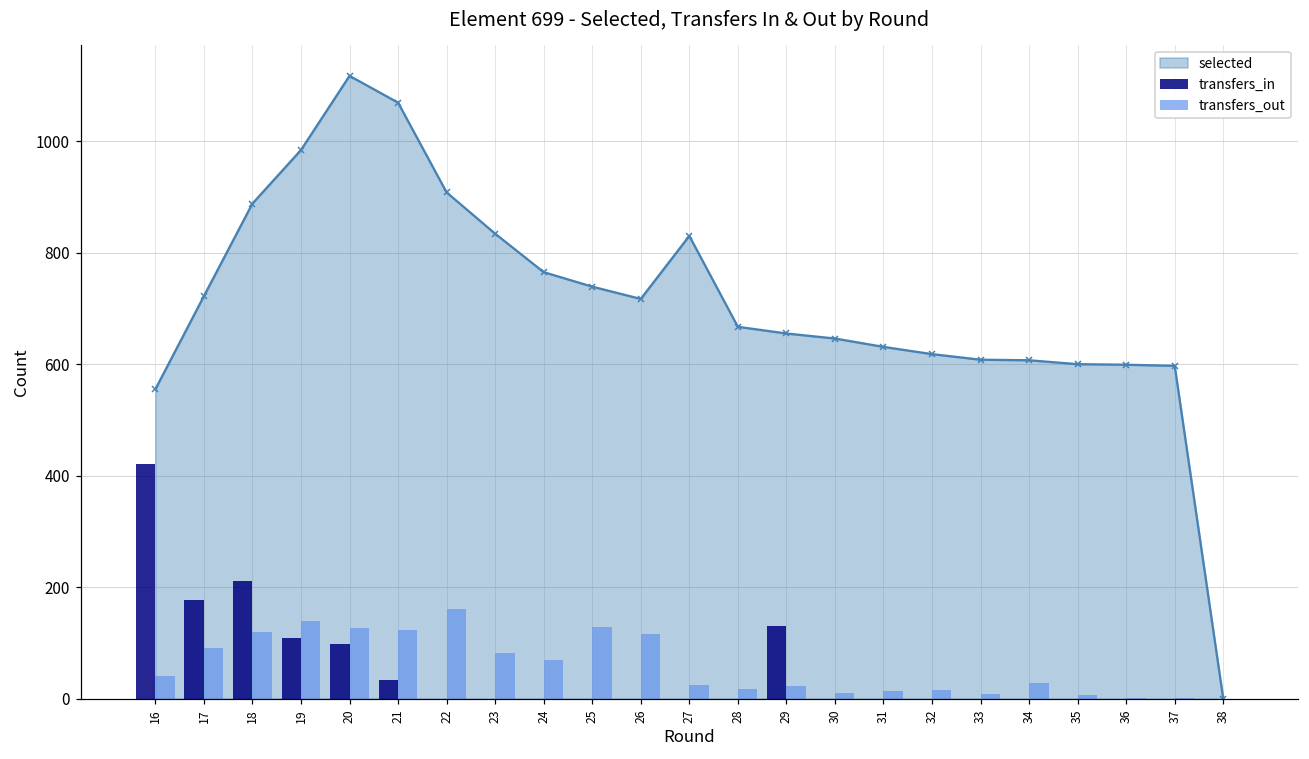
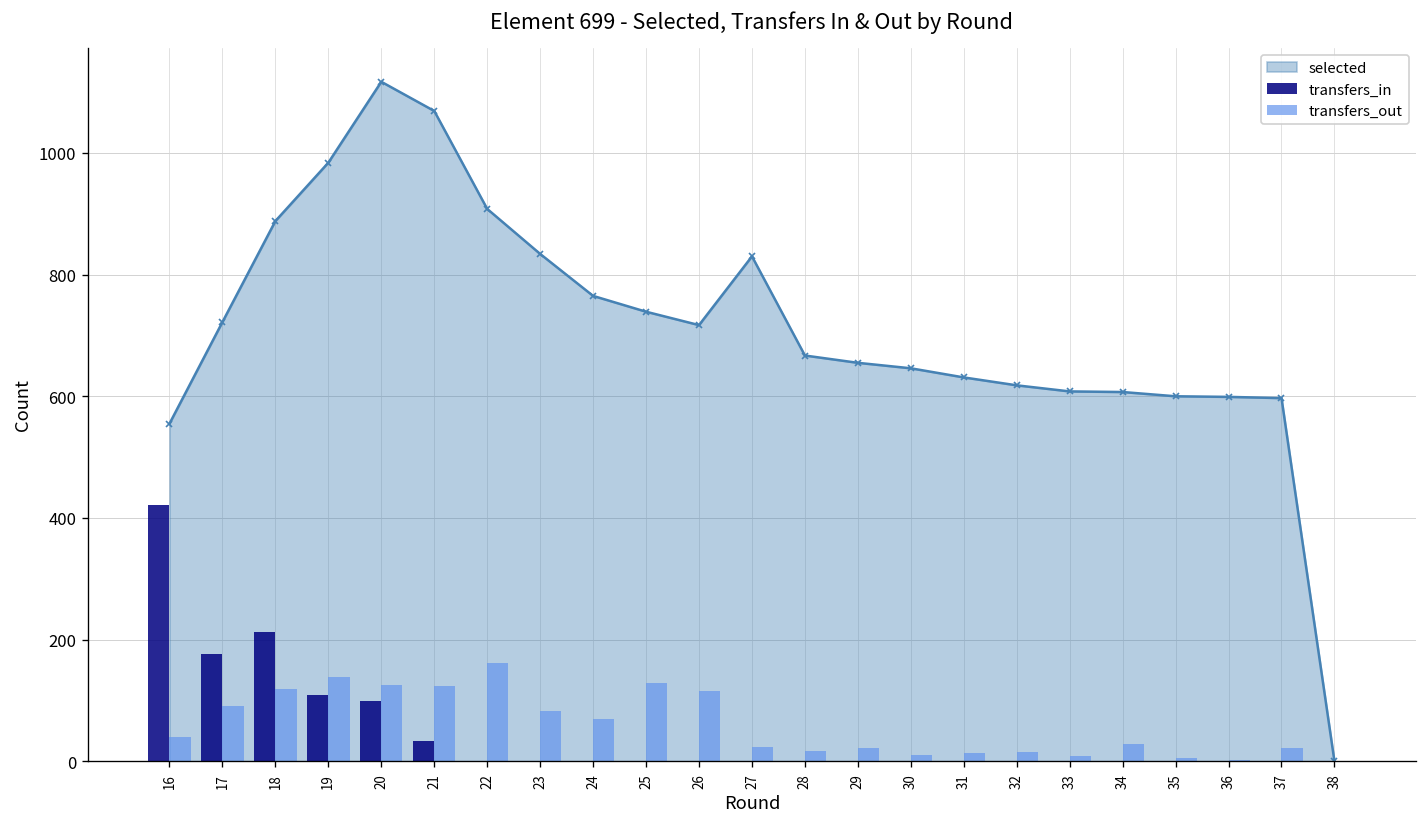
  {
    "transfers_in": {
      "16": 420,
      "17": 180,
      "18": 210,
      "19": 110,
      "20": 100,
      "21": 30,
      "22": 0,
      "23": 0,
      "24": 0,
      "25": 0,
      "26": 0,
      "27": 0,
      "28": 0,
-     "29": 130,
+     "29": 0,
      "30": 0,
      "31": 0,
      "32": 0,
      "33": 0,
      "34": 0,
      "35": 0,
      "36": 0,
      "37": 0,
      "38": 0
    },
    "selected": {
      "16": 560,
      "17": 720,
      "18": 890,
      "19": 980,
      "20": 1120,
      "21": 1070,
      "22": 910,
      "23": 830,
      "24": 770,
      "25": 740,
      "26": 720,
      "27": 830,
      "28": 670,
      "29": 660,
      "30": 650,
      "31": 630,
      "32": 620,
      "33": 610,
      "34": 610,
      "35": 600,
      "36": 600,
      "37": 600,
      "38": 0
    },
    "transfers_out": {
      "16": 40,
      "17": 90,
      "18": 120,
      "19": 140,
      "20": 130,
      "21": 120,
      "22": 160,
      "23": 80,
      "24": 70,
      "25": 130,
      "26": 120,
      "27": 20,
      "28": 20,
      "29": 20,
      "30": 10,
      "31": 10,
      "32": 20,
      "33": 10,
      "34": 30,
      "35": 10,
-     "37": 0,
+     "37": 20,
      "38": 0
    }
  }
